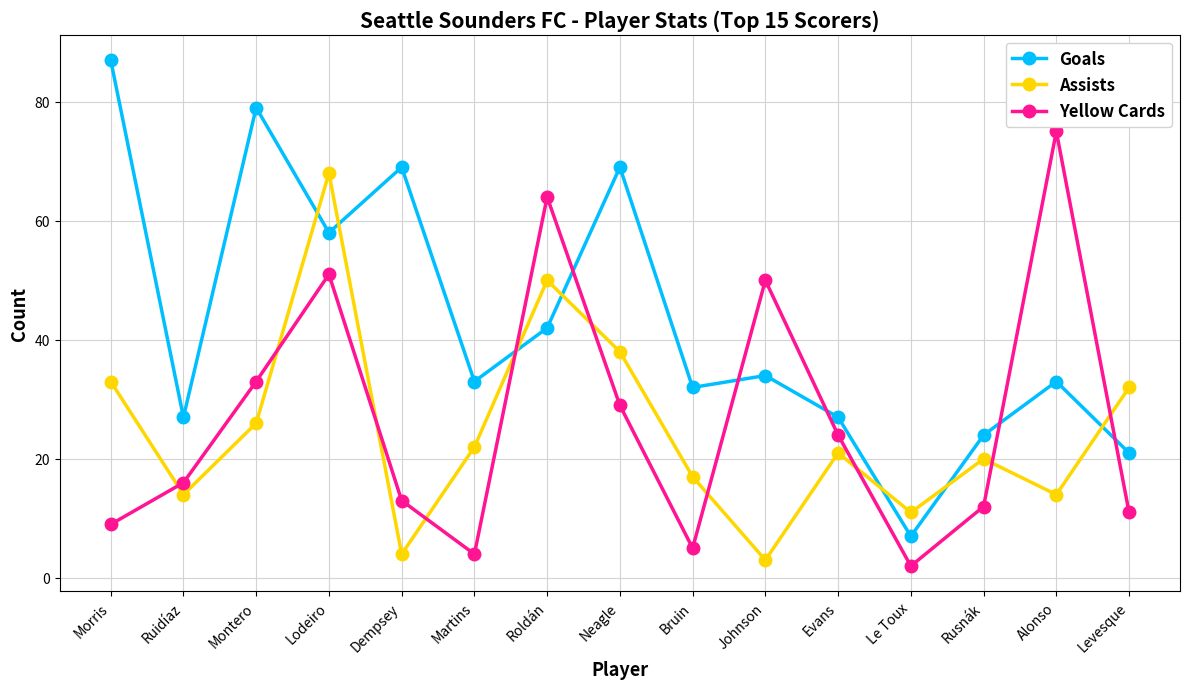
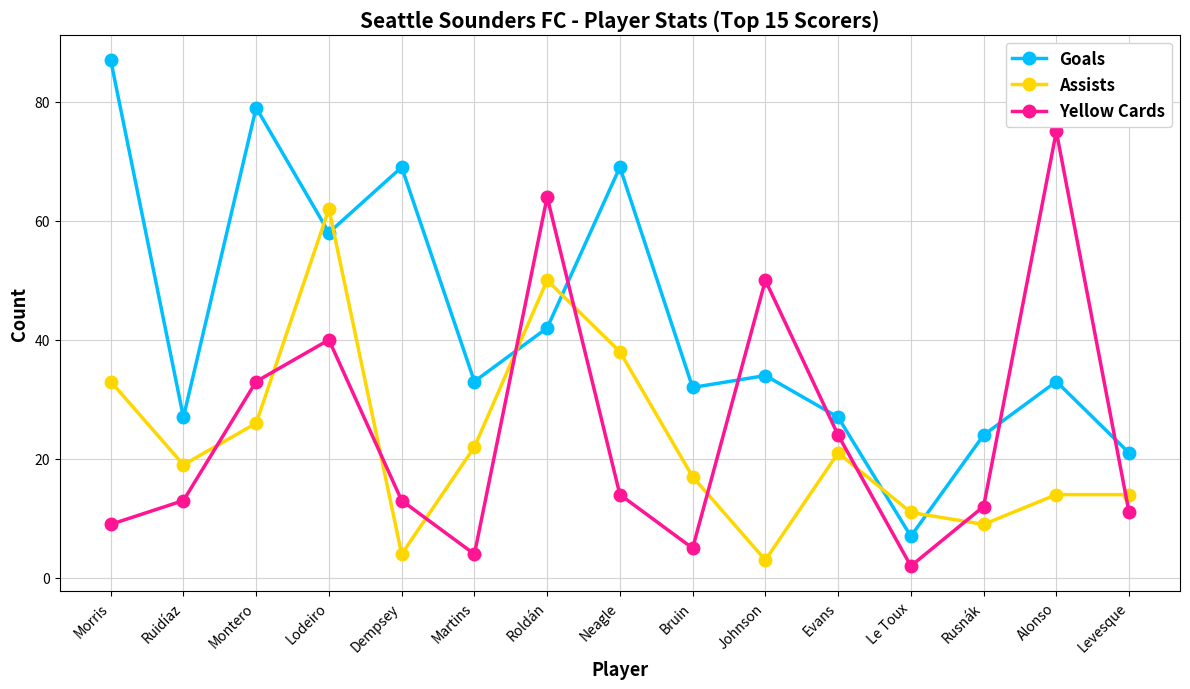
  {
    "Goals": {
      "Morris": 87,
      "Ruidíaz": 27,
      "Montero": 79,
      "Lodeiro": 58,
      "Dempsey": 69,
      "Martins": 33,
      "Roldán": 42,
      "Neagle": 69,
      "Bruin": 32,
      "Johnson": 34,
      "Evans": 27,
      "Le Toux": 7,
      "Rusnák": 24,
      "Alonso": 33,
      "Levesque": 21
    },
    "Assists": {
      "Morris": 33,
-     "Ruidíaz": 14,
+     "Ruidíaz": 19,
      "Montero": 26,
-     "Lodeiro": 68,
+     "Lodeiro": 62,
      "Dempsey": 4,
      "Martins": 22,
      "Roldán": 50,
      "Neagle": 38,
      "Bruin": 17,
      "Johnson": 3,
      "Evans": 21,
      "Le Toux": 11,
-     "Rusnák": 20,
+     "Rusnák": 9,
      "Alonso": 14,
-     "Levesque": 32
+     "Levesque": 14
    },
    "Yellow Cards": {
      "Morris": 9,
-     "Ruidíaz": 16,
+     "Ruidíaz": 13,
      "Montero": 33,
-     "Lodeiro": 51,
+     "Lodeiro": 40,
      "Dempsey": 13,
      "Martins": 4,
      "Roldán": 64,
-     "Neagle": 29,
+     "Neagle": 14,
      "Bruin": 5,
      "Johnson": 50,
      "Evans": 24,
      "Le Toux": 2,
      "Rusnák": 12,
      "Alonso": 75,
      "Levesque": 11
    }
  }
